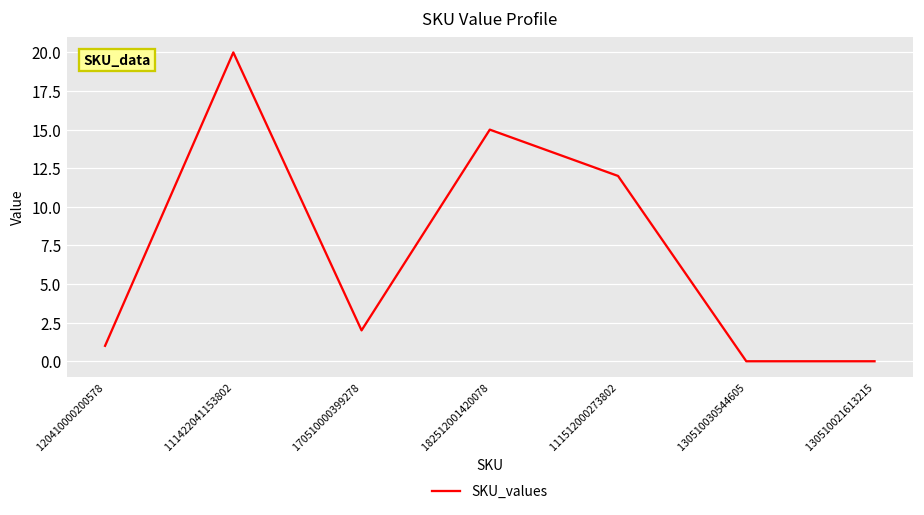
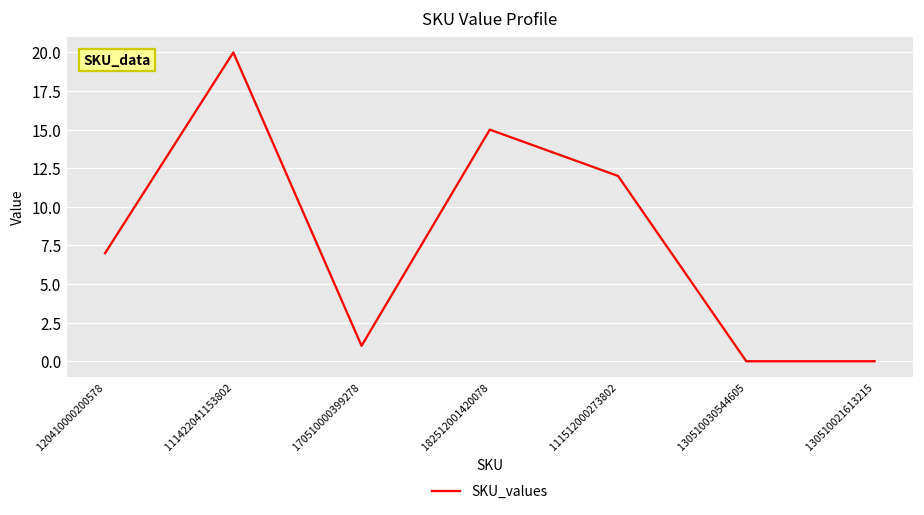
  {
-   "120410000200578": 1,
+   "120410000200578": 7,
    "111422041153802": 20,
-   "170510000399278": 2,
+   "170510000399278": 1,
    "182512001420078": 15,
    "111512000273802": 12,
    "130510030544605": 0,
    "130510021613215": 0
  }
